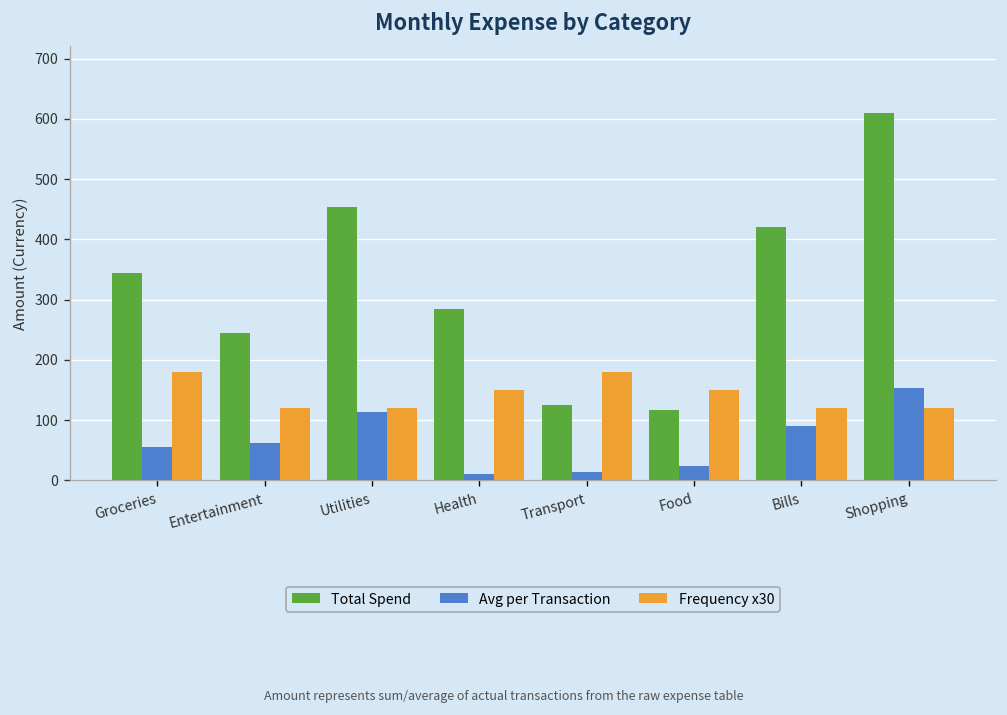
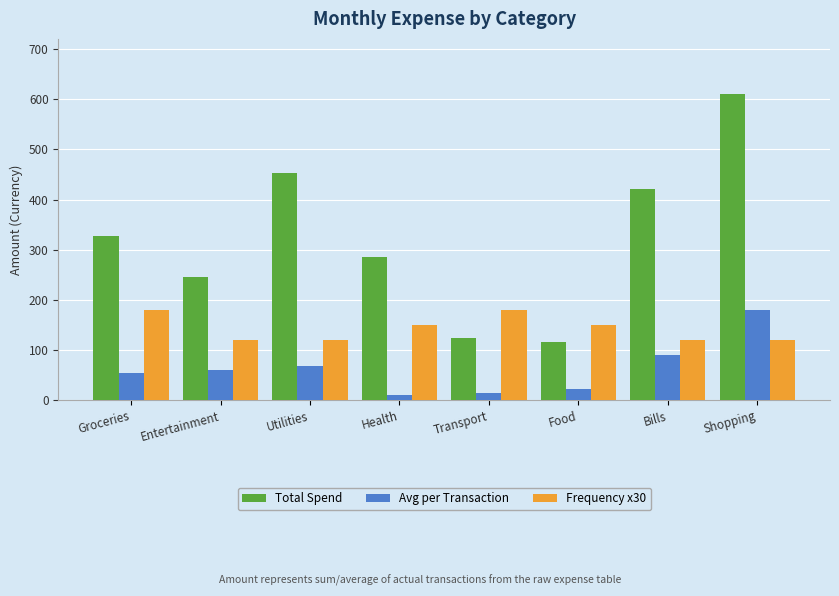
  {
    "Total Spend": {
-     "Groceries": 340,
+     "Groceries": 330,
      "Entertainment": 250,
      "Utilities": 450,
      "Health": 290,
      "Transport": 120,
      "Food": 120,
      "Bills": 420,
      "Shopping": 610
    },
    "Avg per Transaction": {
      "Groceries": 50,
      "Entertainment": 60,
-     "Utilities": 110,
+     "Utilities": 70,
      "Health": 10,
      "Transport": 10,
      "Food": 20,
      "Bills": 90,
-     "Shopping": 150
+     "Shopping": 180
    },
    "Frequency x30": {
      "Groceries": 180,
      "Entertainment": 120,
      "Utilities": 120,
      "Health": 150,
      "Transport": 180,
      "Food": 150,
      "Bills": 120,
      "Shopping": 120
    }
  }
